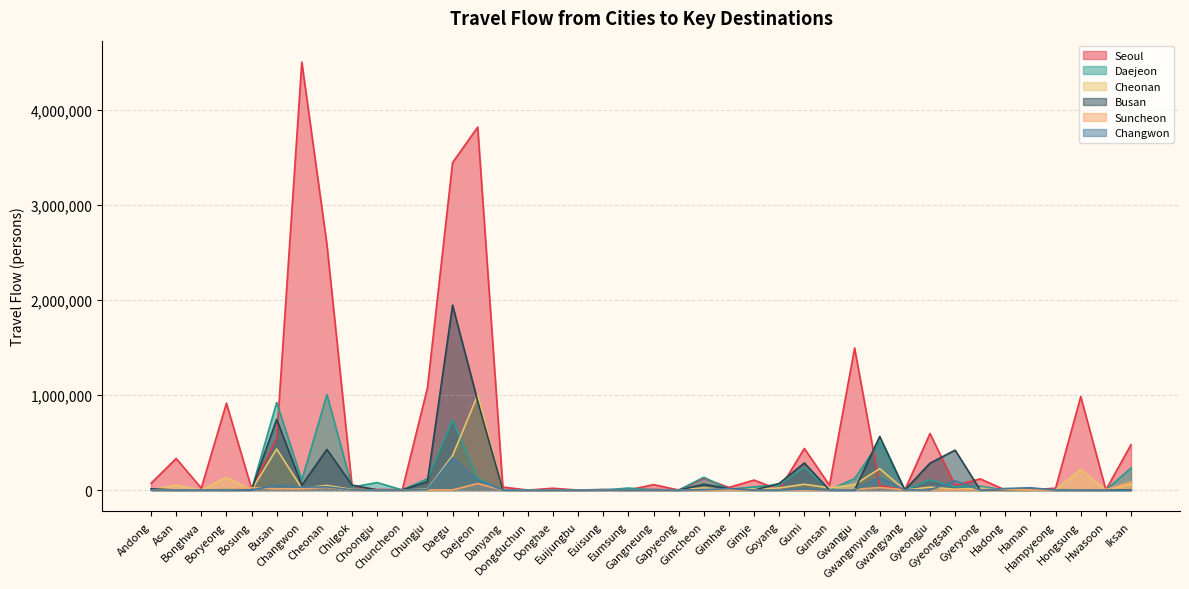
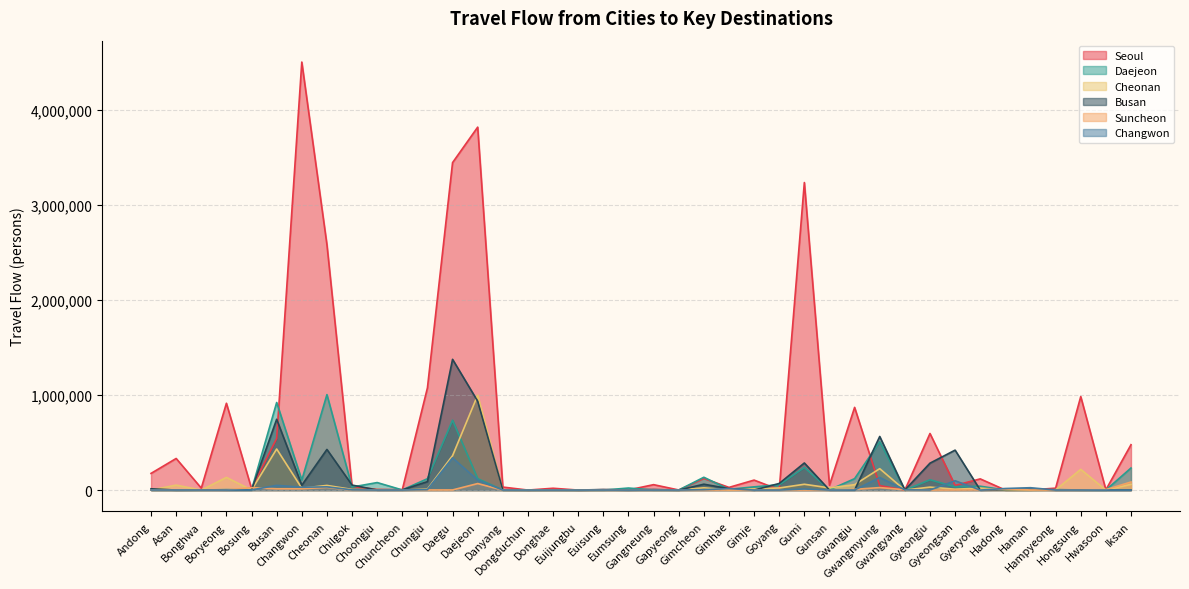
  {
    "Seoul": {
-     "Andong": "100,000",
+     "Andong": "200,000",
      "Asan": "300,000",
      "Boryeong": "900,000",
      "Busan": "500,000",
      "Changwon": "4,500,000",
      "Cheonan": "2,600,000",
      "Chungju": "1,100,000",
      "Daegu": "3,400,000",
      "Daejeon": "3,800,000",
      "Danyang": "0",
      "Gangneung": "100,000",
      "Gimje": "100,000",
-     "Gumi": "400,000",
+     "Gumi": "3,200,000",
      "Gunsan": "100,000",
-     "Gwangju": "1,500,000",
+     "Gwangju": "900,000",
      "Gyeongju": "600,000",
      "Gyeryong": "100,000",
      "Hongsung": "1,000,000",
      "Iksan": "500,000"
    },
    "Busan": {
      "Busan": "700,000",
      "Cheonan": "400,000",
      "Chungju": "100,000",
-     "Daegu": "1,900,000",
+     "Daegu": "1,400,000",
      "Daejeon": "900,000",
      "Gimcheon": "100,000",
      "Gumi": "300,000",
      "Gwangmyung": "600,000",
      "Gyeongju": "300,000",
      "Gyeongsan": "400,000"
    }
  }
